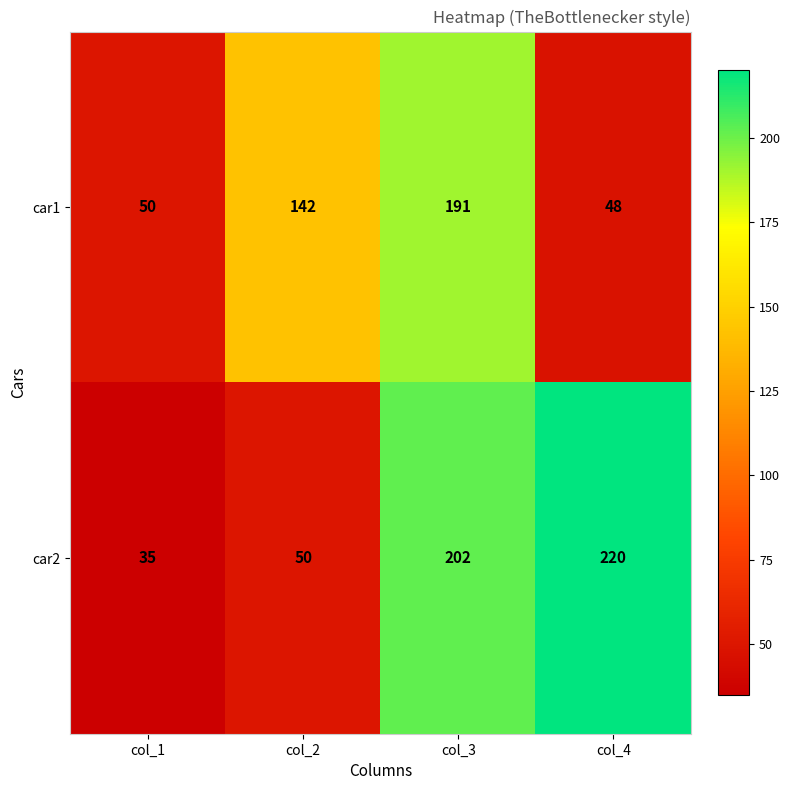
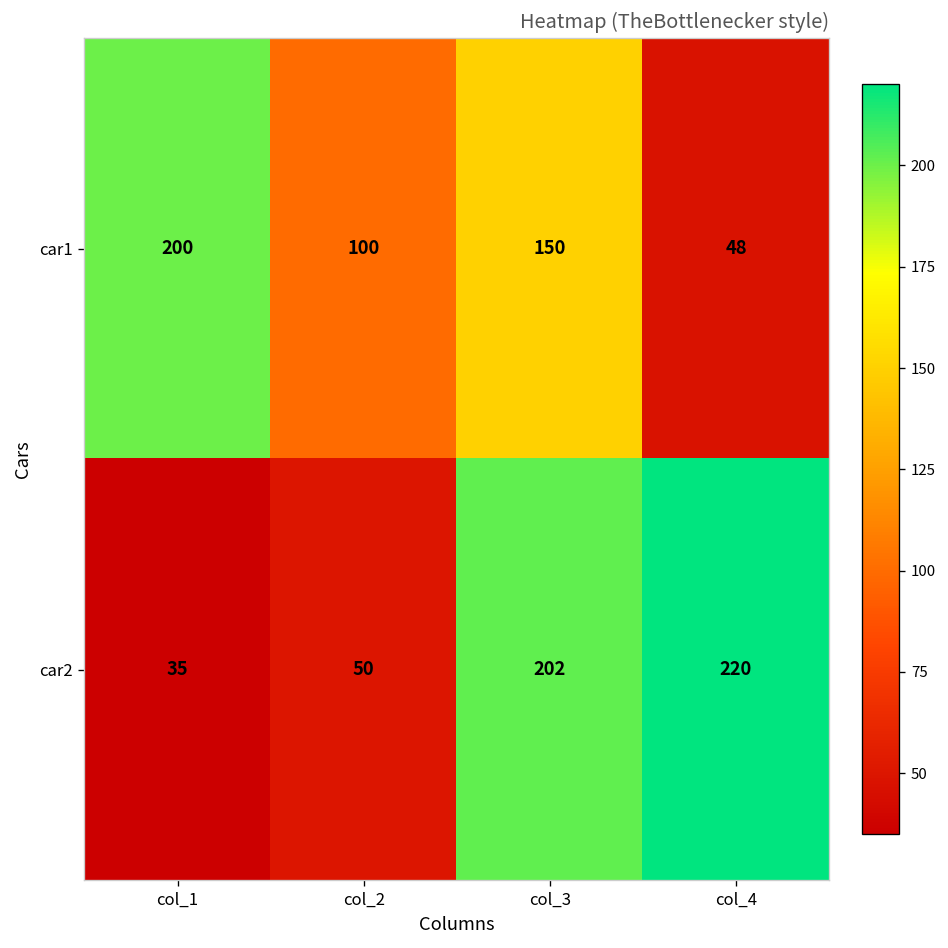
  {
    "car1": {
-     "col_1": 50,
-     "col_2": 142,
-     "col_3": 191,
+     "col_1": 200,
+     "col_2": 100,
+     "col_3": 150,
      "col_4": 48
    },
    "car2": {
      "col_1": 35,
      "col_2": 50,
      "col_3": 202,
      "col_4": 220
    }
  }
